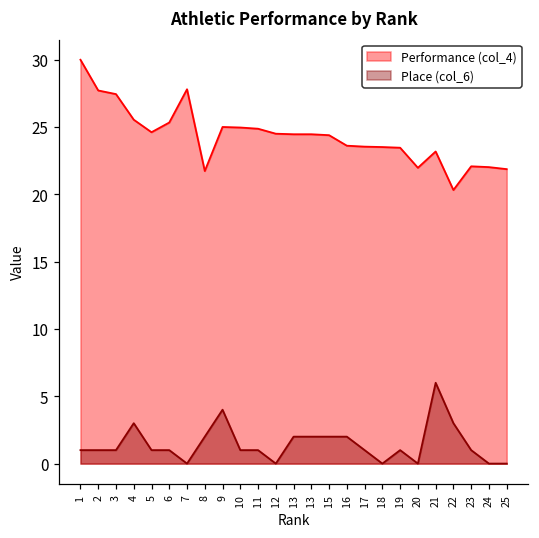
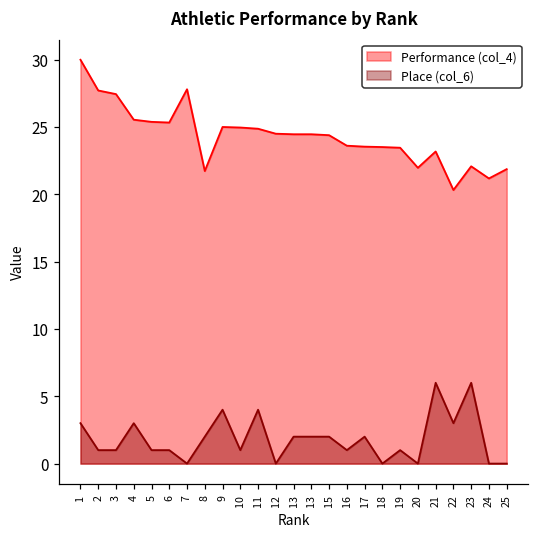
  {
    "Performance (col_4)": {
      "1": 30.0,
      "2": 27.7,
      "3": 27.4,
      "4": 25.5,
-     "5": 24.6,
+     "5": 25.4,
      "6": 25.3,
      "7": 27.8,
      "8": 21.7,
      "9": 25.0,
      "10": 25.0,
      "11": 24.9,
      "12": 24.5,
      "15": 24.4,
      "16": 23.6,
      "17": 23.5,
      "18": 23.5,
      "19": 23.5,
      "20": 22.0,
      "21": 23.2,
      "22": 20.3,
      "23": 22.1,
-     "24": 22.0,
+     "24": 21.2,
      "25": 21.9
    },
    "Place (col_6)": {
-     "1": 1,
+     "1": 3,
      "2": 1,
      "3": 1,
      "4": 3,
      "5": 1,
      "6": 1,
      "7": 0,
      "8": 2,
      "9": 4,
      "10": 1,
-     "11": 1,
+     "11": 4,
      "12": 0,
      "15": 2,
-     "16": 2,
-     "17": 1,
+     "16": 1,
+     "17": 2,
      "18": 0,
      "19": 1,
      "20": 0,
      "21": 6,
      "22": 3,
-     "23": 1,
+     "23": 6,
      "24": 0,
      "25": 0
    }
  }
